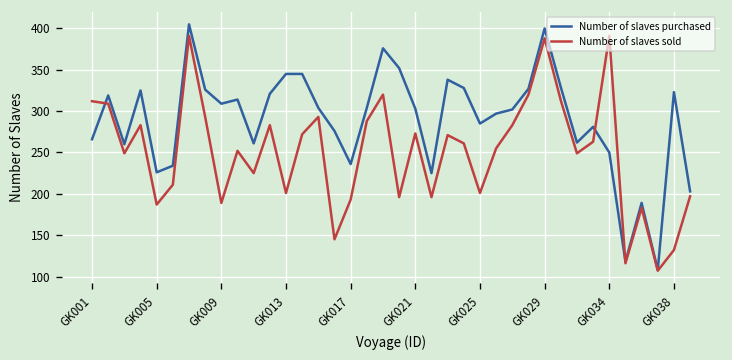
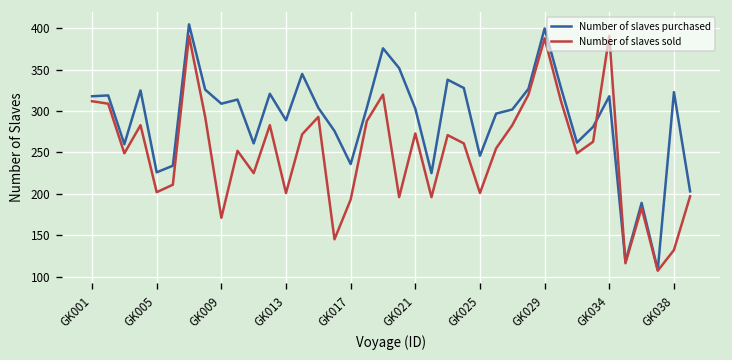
  {
    "Number of slaves purchased": {
-     "GK001": 270,
+     "GK001": 320,
      "GK005": 230,
      "GK009": 310,
-     "GK013": 350,
+     "GK013": 290,
      "GK017": 240,
      "GK021": 300,
-     "GK025": 290,
+     "GK025": 250,
      "GK029": 400,
-     "GK034": 250,
+     "GK034": 320,
      "GK038": 320
    },
    "Number of slaves sold": {
      "GK001": 310,
-     "GK005": 190,
-     "GK009": 190,
+     "GK005": 200,
+     "GK009": 170,
      "GK013": 200,
      "GK017": 190,
      "GK021": 270,
      "GK025": 200,
      "GK029": 390,
      "GK038": 130
    }
  }
